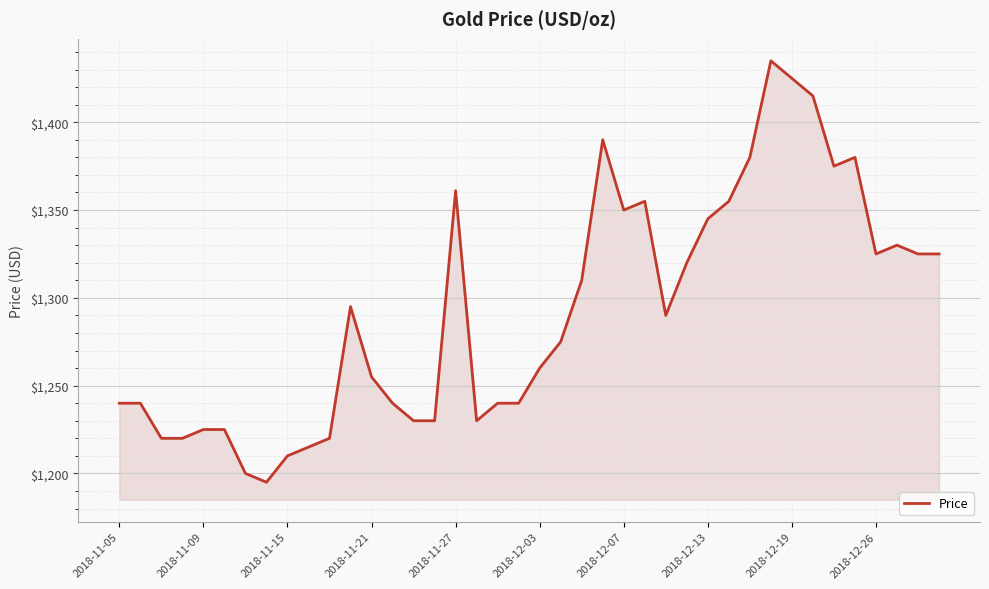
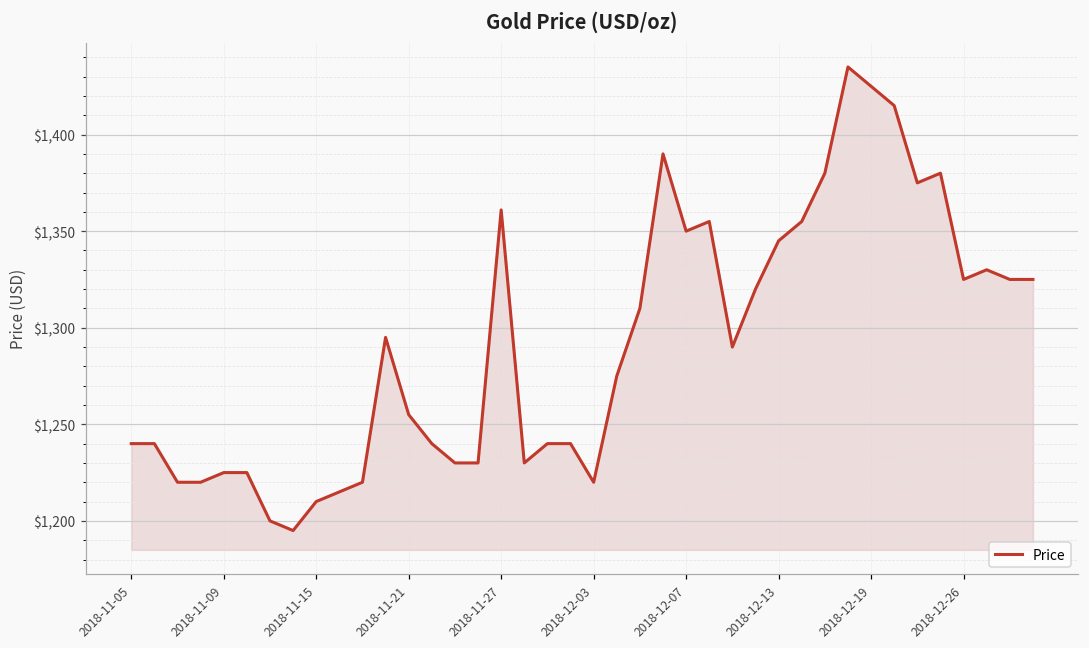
  {
    "2018-11-05": "$1,240",
    "2018-11-09": "$1,225",
    "2018-11-15": "$1,210",
    "2018-11-21": "$1,255",
    "2018-11-27": "$1,361",
-   "2018-12-03": "$1,260",
+   "2018-12-03": "$1,220",
    "2018-12-07": "$1,350",
    "2018-12-13": "$1,345",
    "2018-12-19": "$1,425",
    "2018-12-26": "$1,325"
  }
